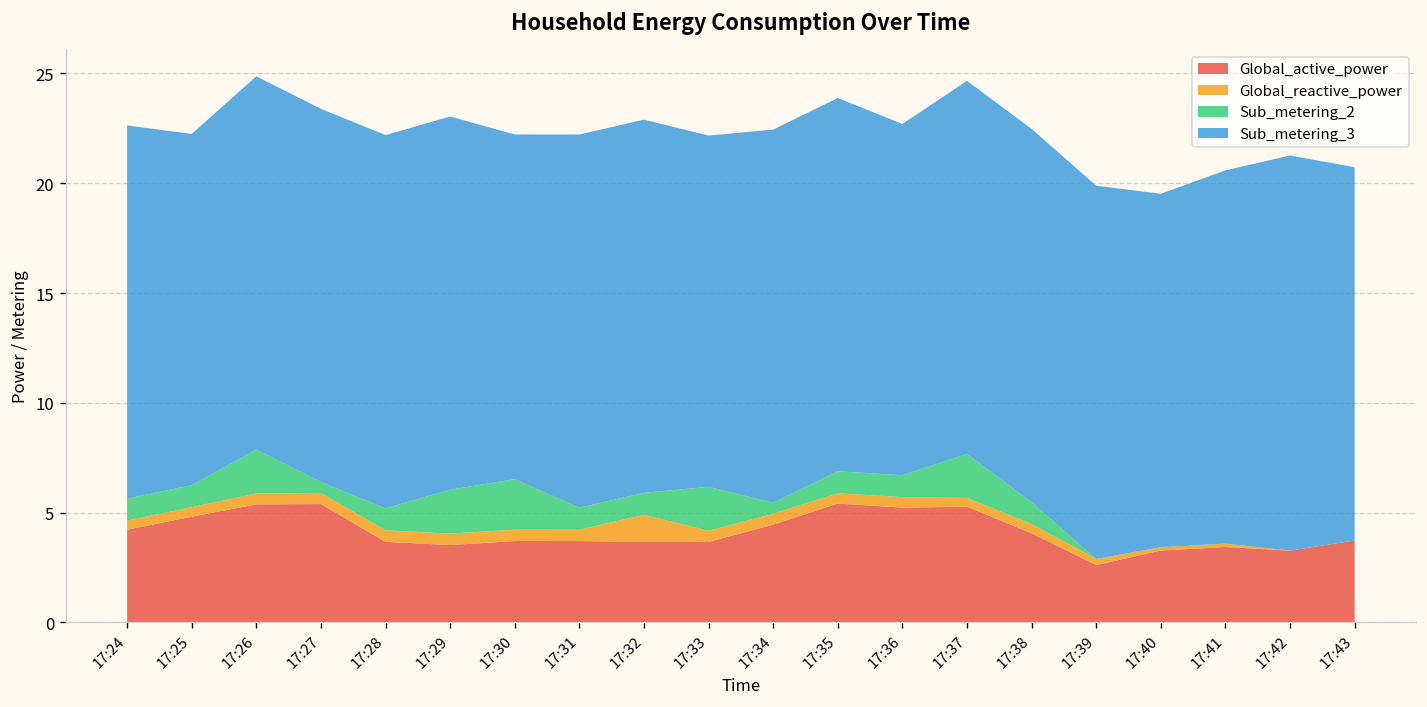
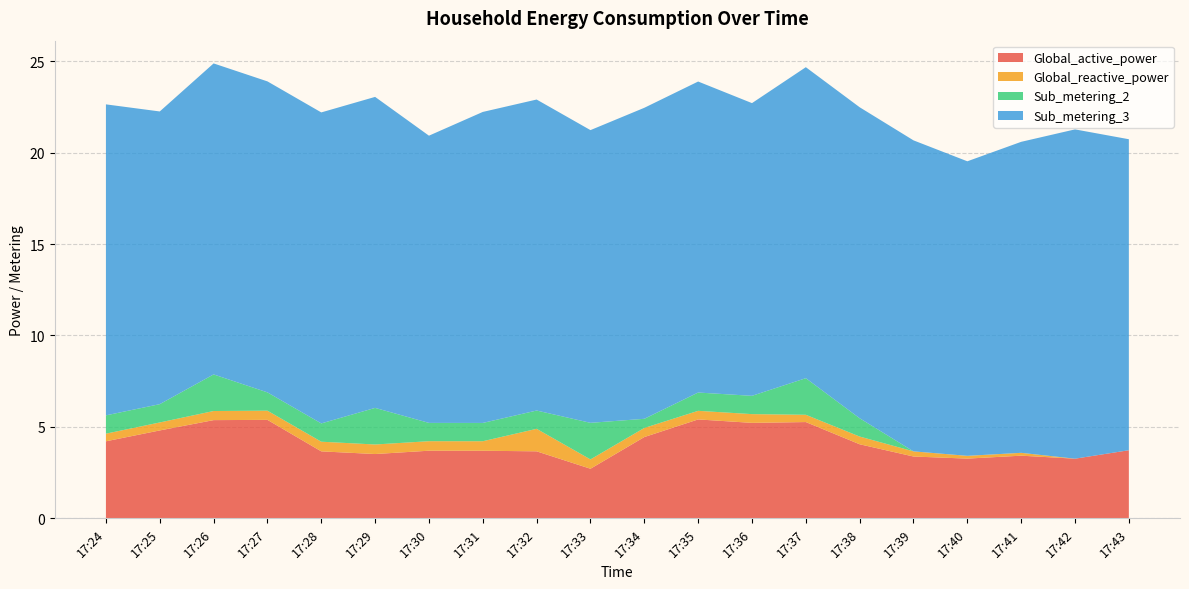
  {
    "Global_active_power": {
      "17:24": 4.2,
      "17:25": 4.8,
      "17:26": 5.4,
      "17:27": 5.4,
      "17:28": 3.7,
      "17:29": 3.5,
      "17:30": 3.7,
      "17:31": 3.7,
      "17:32": 3.7,
-     "17:33": 3.7,
+     "17:33": 2.7,
      "17:34": 4.4,
      "17:35": 5.4,
      "17:36": 5.2,
      "17:37": 5.3,
      "17:38": 4.1,
-     "17:39": 2.6,
+     "17:39": 3.4,
      "17:40": 3.3,
      "17:41": 3.4
    },
    "Global_reactive_power": {
      "17:24": 0.4,
      "17:25": 0.4,
      "17:26": 0.5,
      "17:27": 0.5,
      "17:28": 0.5,
      "17:29": 0.5,
      "17:30": 0.5,
      "17:31": 0.5,
      "17:32": 1.2,
      "17:33": 0.5,
      "17:34": 0.5,
      "17:35": 0.5,
      "17:36": 0.5,
      "17:37": 0.4,
      "17:38": 0.4
    },
    "Sub_metering_2": {
      "17:24": 1.0,
      "17:25": 1.0,
      "17:26": 2.0,
-     "17:27": 0.5,
+     "17:27": 1.0,
      "17:28": 1.0,
      "17:29": 2.0,
-     "17:30": 2.3,
+     "17:30": 1.0,
      "17:31": 1.0,
      "17:32": 1.0,
      "17:33": 2.0,
      "17:34": 0.5,
      "17:35": 1.0,
      "17:36": 1.0,
      "17:37": 2.0,
      "17:38": 1.0
    },
    "Sub_metering_3": {
      "17:24": 17.0,
      "17:25": 16.0,
      "17:26": 17.0,
      "17:27": 17.0,
      "17:28": 17.0,
      "17:29": 17.0,
      "17:30": 15.7,
      "17:31": 17.0,
      "17:32": 17.0,
      "17:33": 16.0,
      "17:34": 17.0,
      "17:35": 17.0,
      "17:36": 16.0,
      "17:37": 17.0,
      "17:38": 17.0,
      "17:39": 17.0,
      "17:40": 16.1,
      "17:41": 17.0,
      "17:42": 18.0,
      "17:43": 17.0
    }
  }
